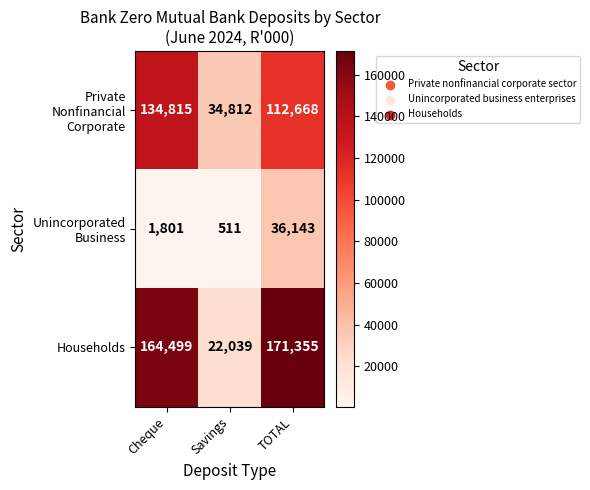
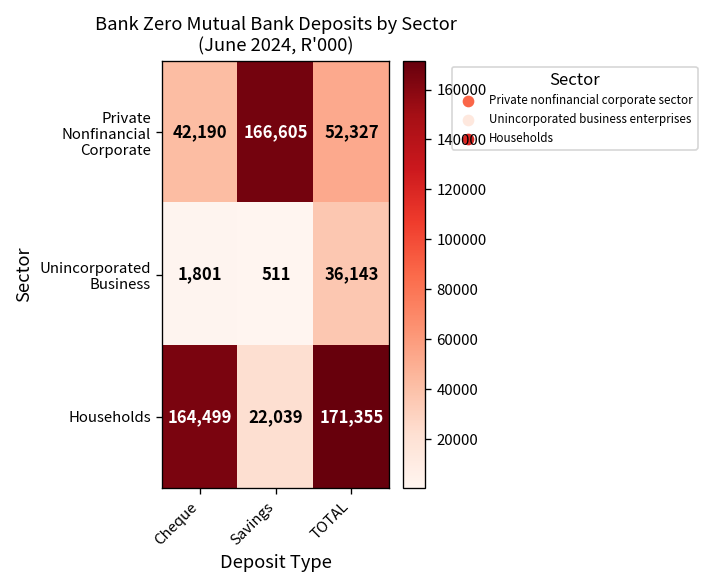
  {
    "Private Nonfinancial Corporate": {
-     "Cheque": "134,815",
-     "Savings": "34,812",
-     "TOTAL": "112,668"
+     "Cheque": "42,190",
+     "Savings": "166,605",
+     "TOTAL": "52,327"
    },
    "Unincorporated Business": {
      "Cheque": "1,801",
      "Savings": "511",
      "TOTAL": "36,143"
    },
    "Households": {
      "Cheque": "164,499",
      "Savings": "22,039",
      "TOTAL": "171,355"
    }
  }
